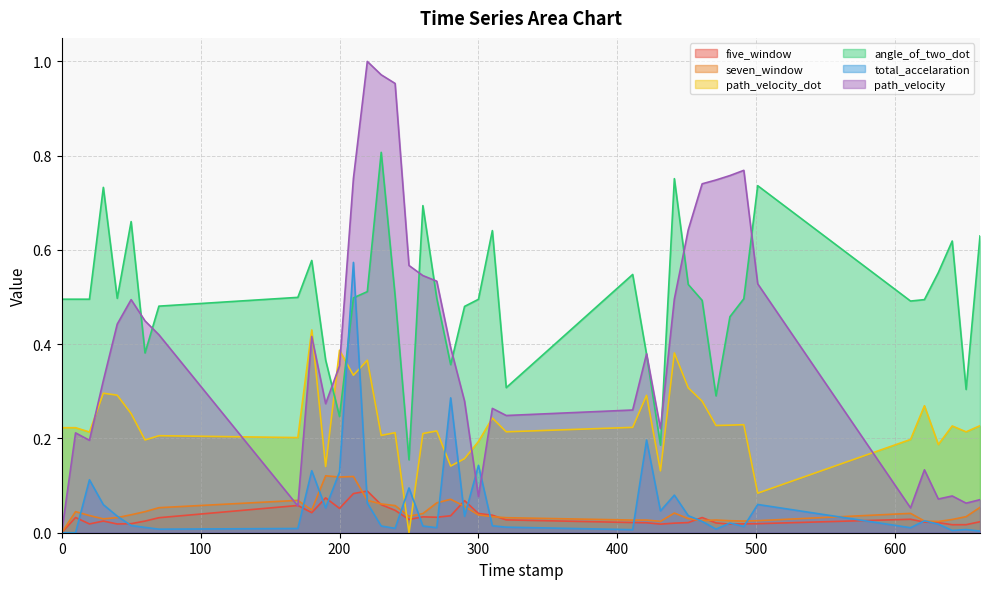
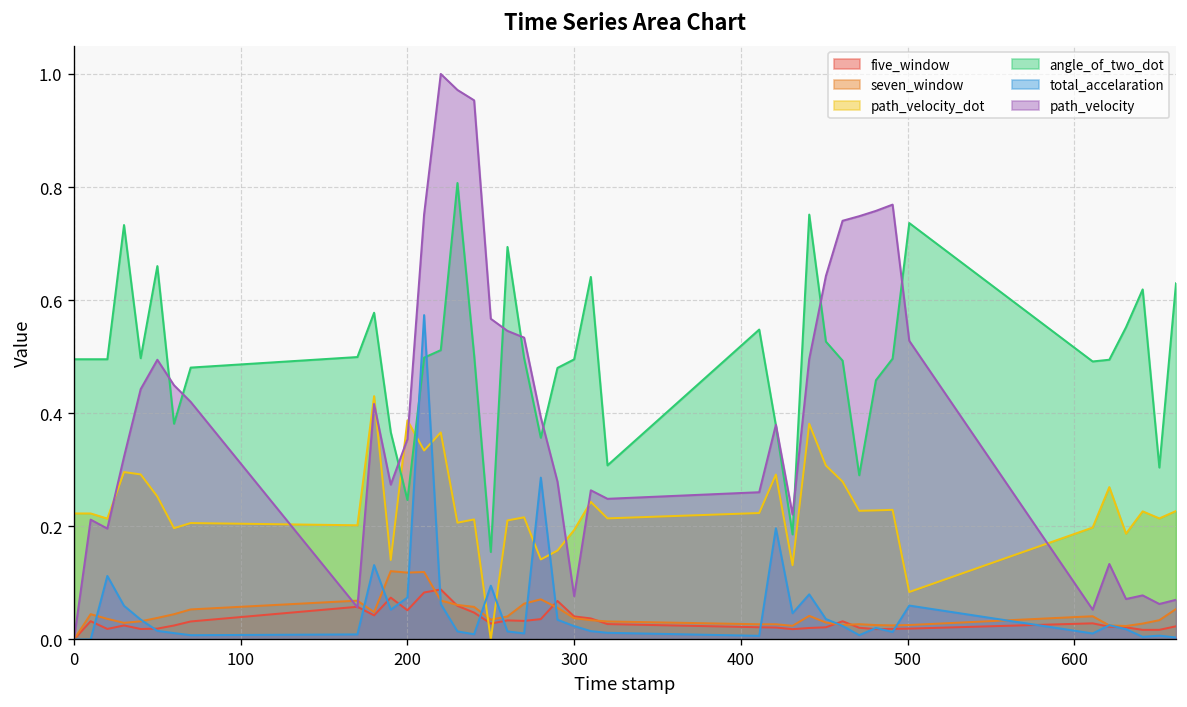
  {
    "angle_of_two_dot": {
      "0": 0.50,
      "200": 0.25,
      "300": 0.50
    },
    "total_accelaration": {
-     "200": 0.13,
-     "300": 0.14
+     "200": 0.07,
+     "300": 0.02
    },
    "path_velocity": {
      "200": 0.35,
      "300": 0.08
    }
  }
